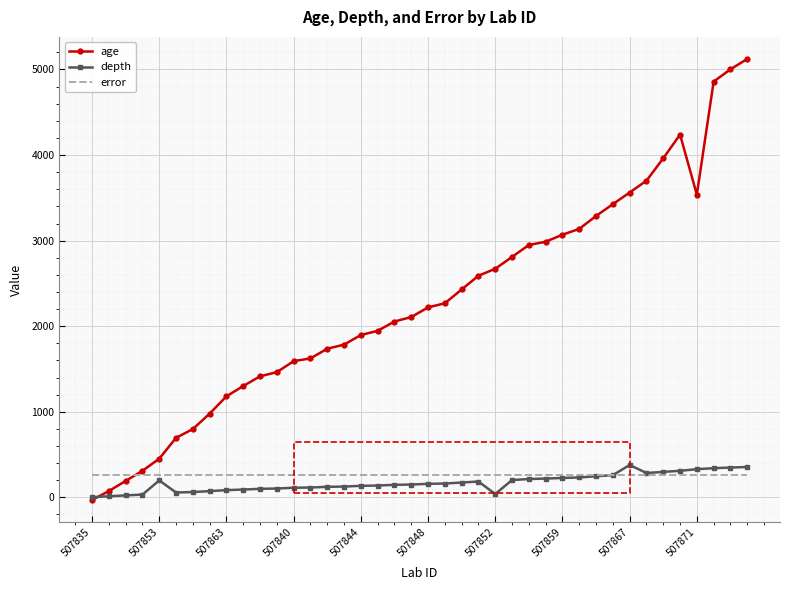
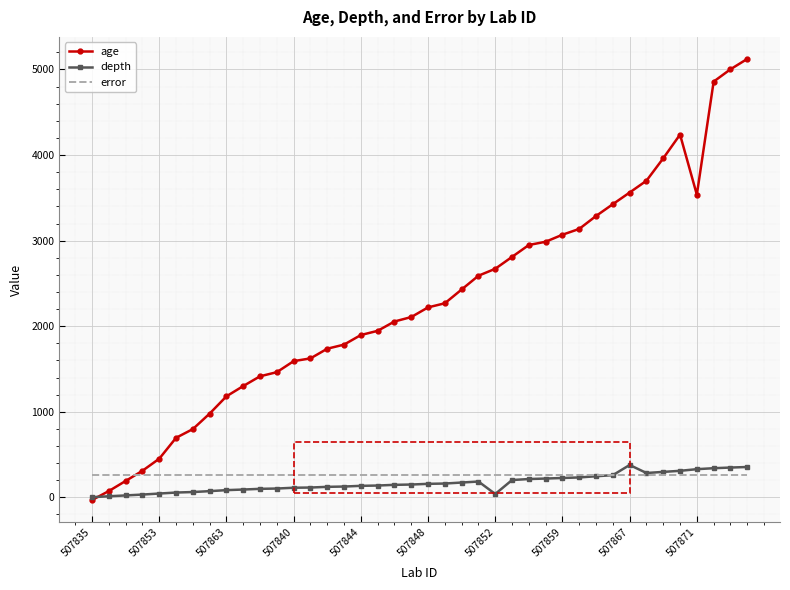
  {
    "age": {
      "507835": 0,
      "507853": 500,
      "507863": 1200,
      "507840": 1600,
      "507844": 1900,
      "507848": 2200,
      "507852": 2700,
      "507859": 3100,
      "507867": 3600,
      "507871": 3500
    },
    "depth": {
      "507835": 0,
-     "507853": 200,
+     "507853": 0,
      "507863": 100,
      "507840": 100,
      "507844": 100,
      "507848": 200,
      "507852": 0,
      "507859": 200,
      "507867": 400,
      "507871": 300
    },
    "error": {
      "507835": 300,
      "507853": 300,
      "507863": 300,
      "507840": 300,
      "507844": 300,
      "507848": 300,
      "507852": 300,
      "507859": 300,
      "507867": 300,
      "507871": 300
    }
  }
